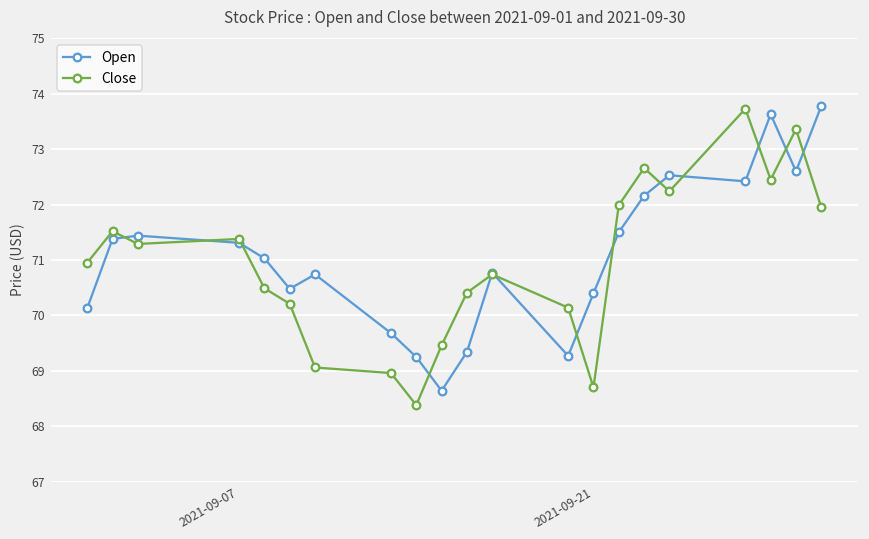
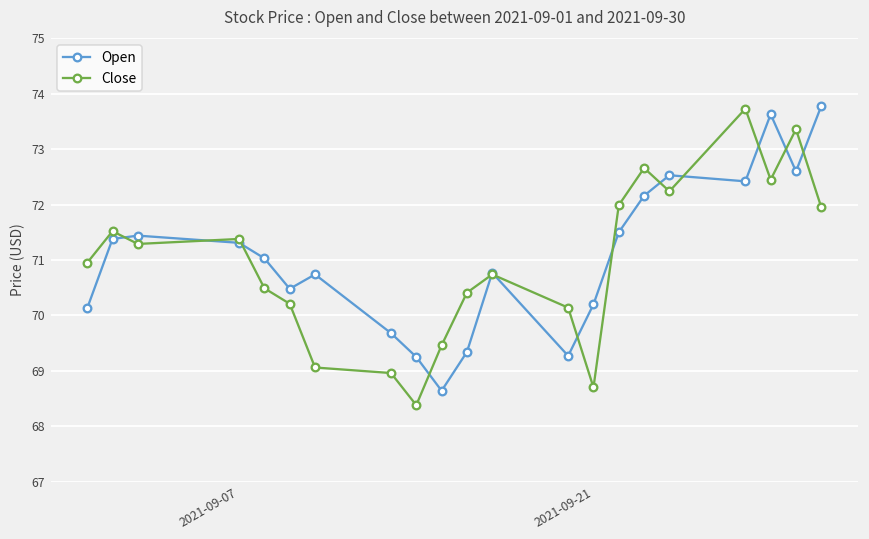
  {
    "Open": {
      "2021-09-07": 71.3,
-     "2021-09-21": 70.4
+     "2021-09-21": 70.2
    },
    "Close": {
      "2021-09-07": 71.4,
      "2021-09-21": 68.7
    }
  }
